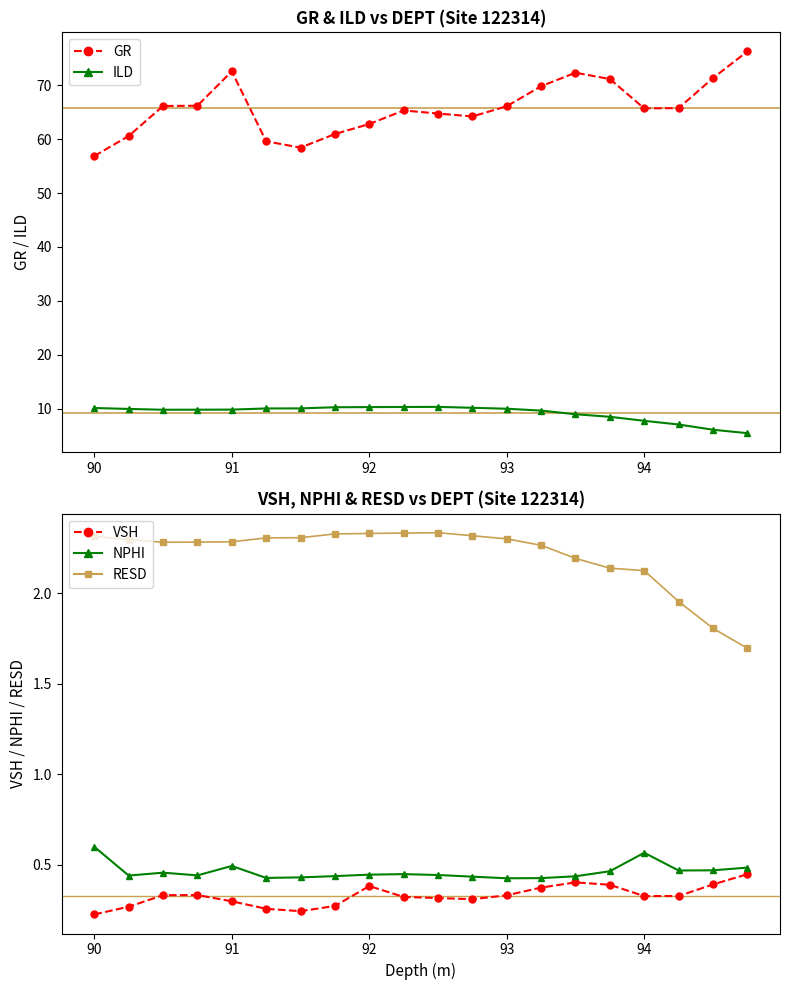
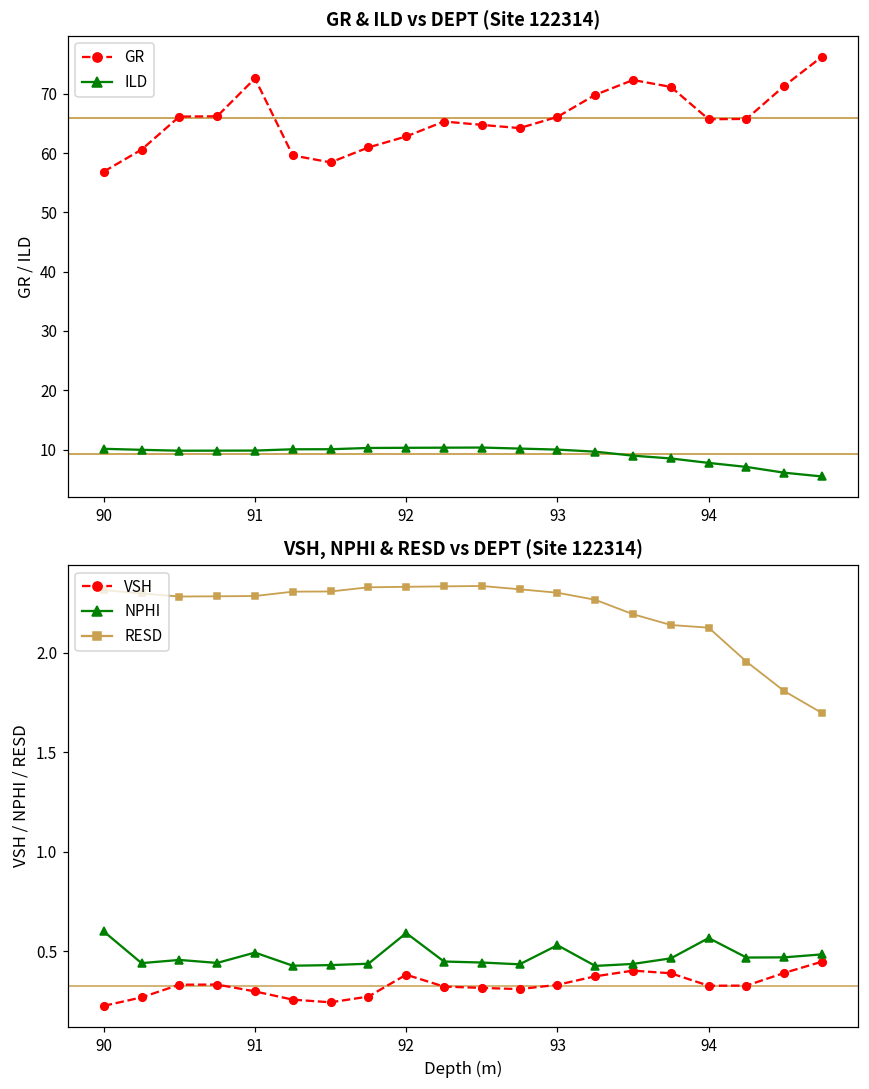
  {
    "GR & ILD vs DEPT (Site 122314)": {
      "GR": {
        "90": 57,
        "91": 73,
        "92": 63,
        "93": 66,
        "94": 66
      },
      "ILD": {
        "90": 10,
        "91": 10,
        "92": 10,
        "93": 10,
        "94": 8
      }
    },
    "VSH, NPHI & RESD vs DEPT (Site 122314)": {
      "VSH": {
        "90": 0.23,
        "91": 0.30,
        "92": 0.38,
        "93": 0.33,
        "94": 0.33
      },
      "NPHI": {
        "90": 0.60,
        "91": 0.49,
-       "92": 0.45,
-       "93": 0.43,
+       "92": 0.59,
+       "93": 0.53,
        "94": 0.57
      },
      "RESD": {
        "91": 2.29,
        "92": 2.33,
        "93": 2.30,
        "94": 2.13
      }
    }
  }
